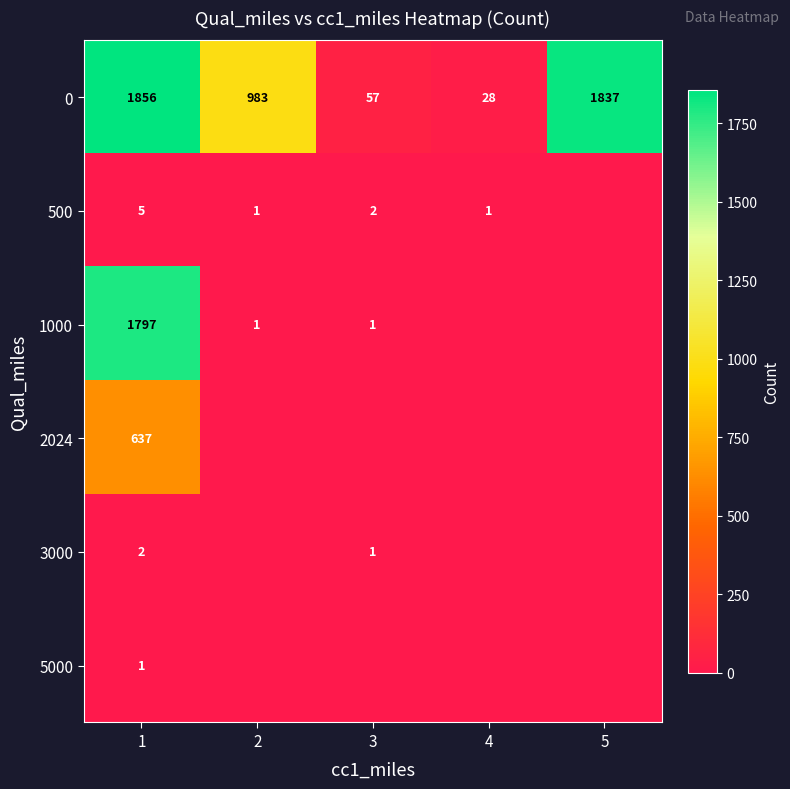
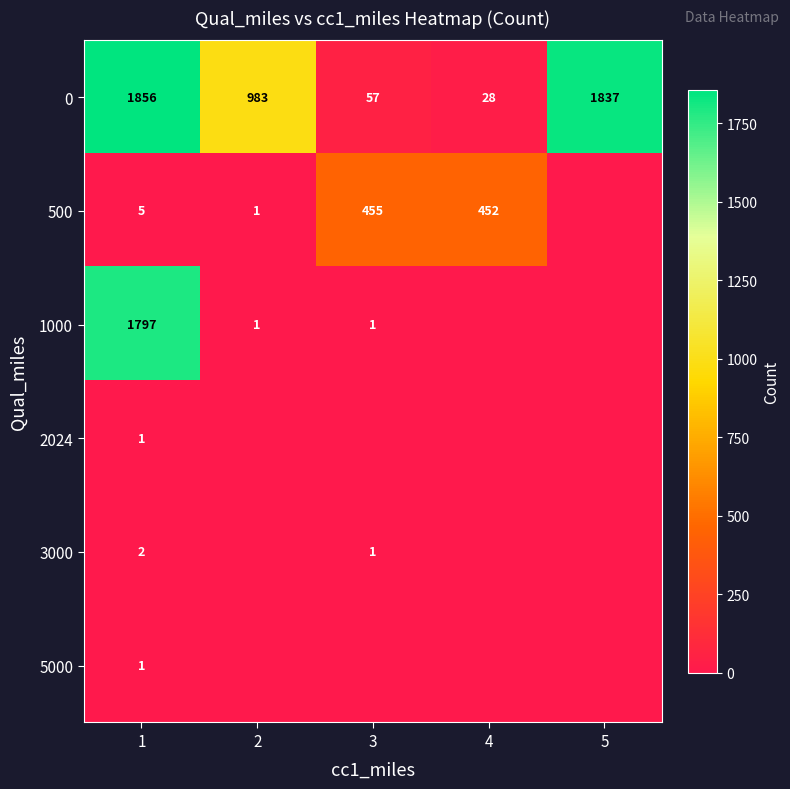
  {
    "0": {
      "1": 1856,
      "2": 983,
      "3": 57,
      "4": 28,
      "5": 1837
    },
    "500": {
      "1": 5,
      "2": 1,
-     "3": 2,
-     "4": 1
+     "3": 455,
+     "4": 452
    },
    "1000": {
      "1": 1797,
      "2": 1,
      "3": 1
    },
    "2024": {
-     "1": 637
+     "1": 1
    },
    "3000": {
      "1": 2,
      "3": 1
    },
    "5000": {
      "1": 1
    }
  }
